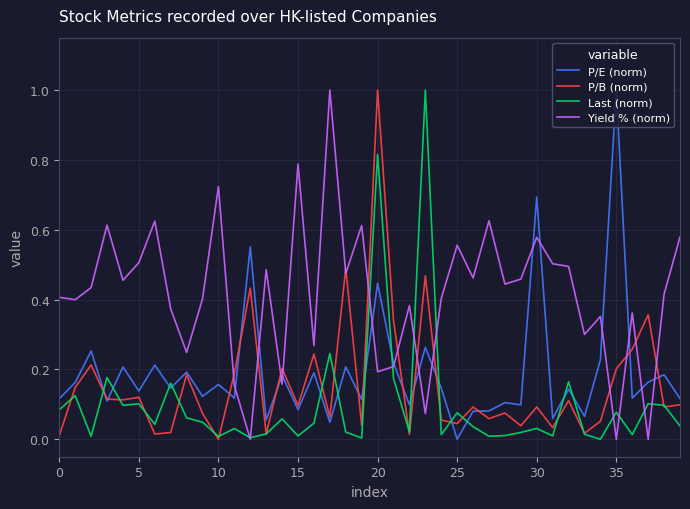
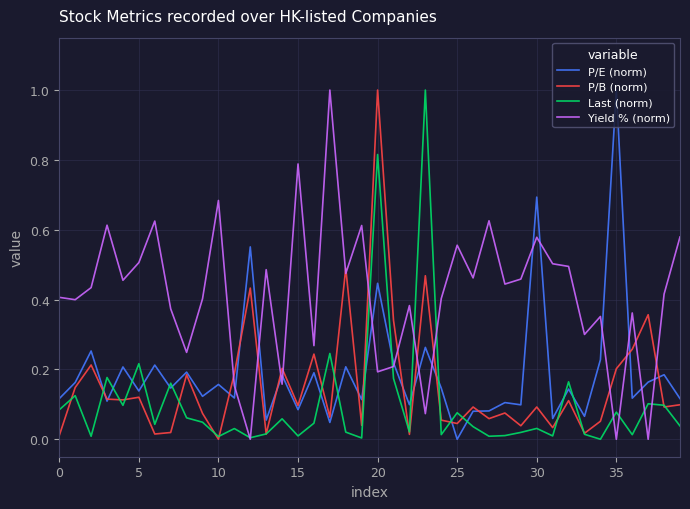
  {
    "P/E (norm)": {
      "0": 0.12,
      "5": 0.14,
      "10": 0.16,
      "15": 0.08,
      "20": 0.45,
      "25": 0.00,
      "30": 0.69
    },
    "P/B (norm)": {
      "0": 0.01,
      "5": 0.12,
      "10": 0.00,
      "15": 0.10,
      "20": 1.00,
      "25": 0.05,
      "30": 0.09,
      "35": 0.20
    },
    "Last (norm)": {
      "0": 0.08,
-     "5": 0.10,
+     "5": 0.22,
      "10": 0.01,
      "15": 0.01,
      "20": 0.82,
      "25": 0.08,
      "30": 0.03,
      "35": 0.08
    },
    "Yield % (norm)": {
      "0": 0.41,
      "5": 0.51,
-     "10": 0.72,
+     "10": 0.68,
      "15": 0.79,
      "20": 0.19,
      "25": 0.56,
      "30": 0.58,
      "35": 0.00
    }
  }
